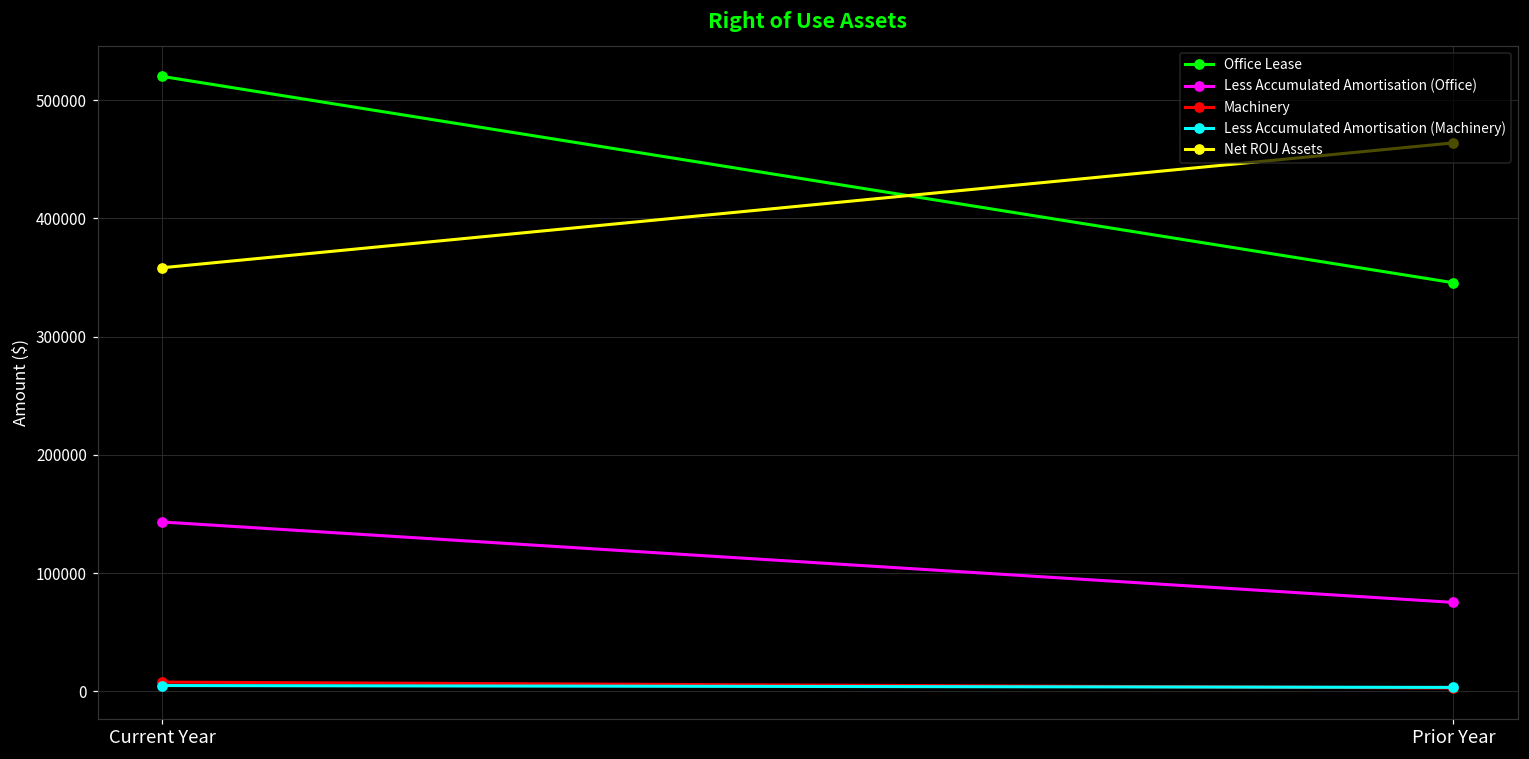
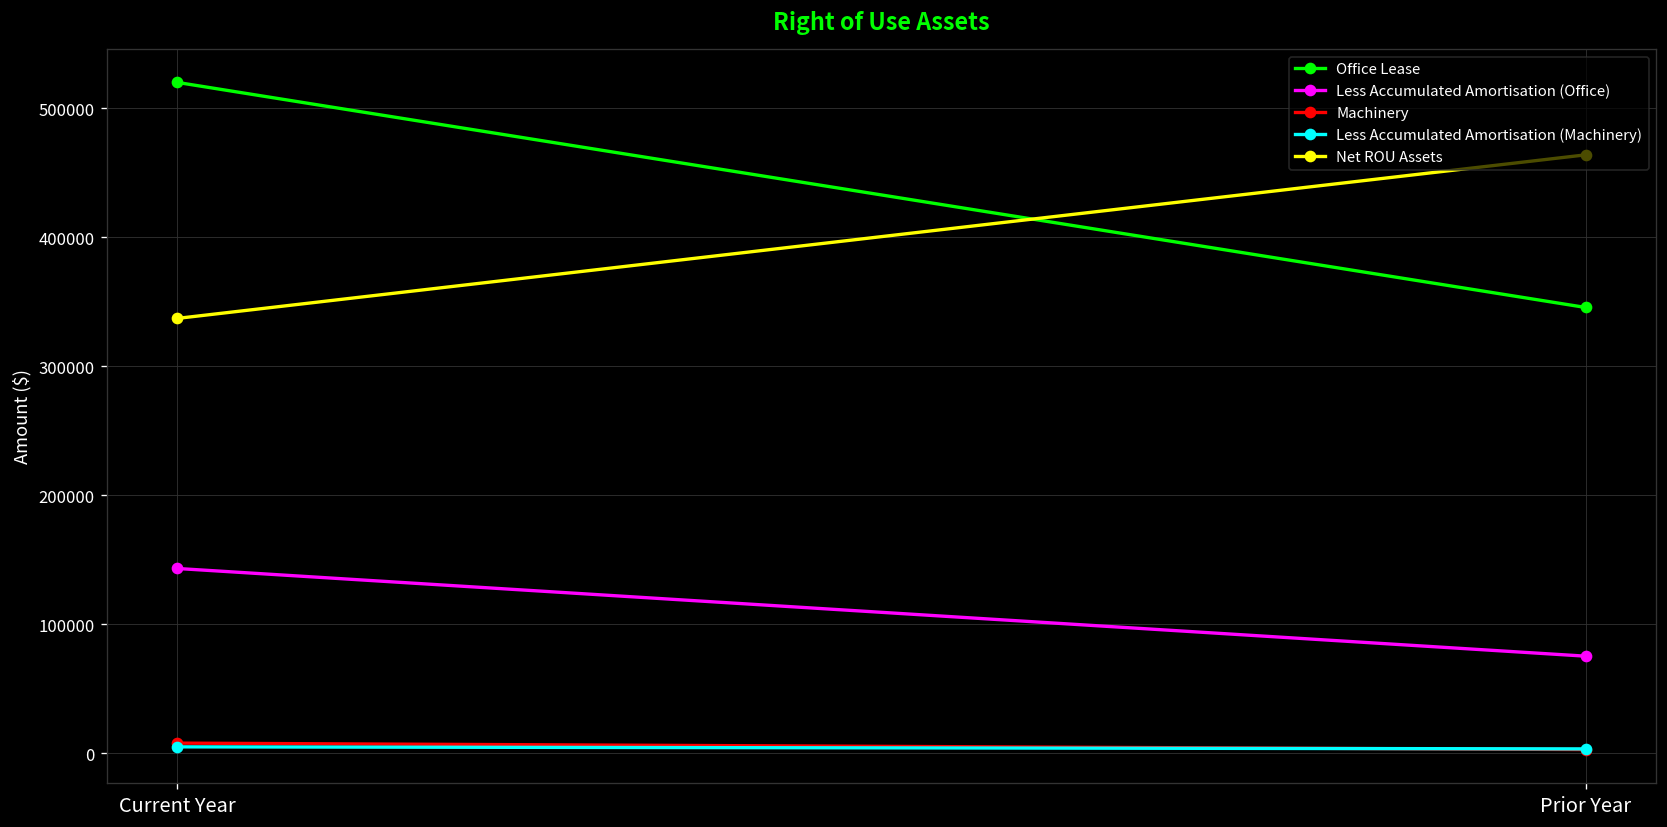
  {
    "Office Lease": {
      "Current Year": 520000,
      "Prior Year": 346000
    },
    "Less Accumulated Amortisation (Office)": {
      "Current Year": 143000,
      "Prior Year": 75000
    },
    "Machinery": {
      "Current Year": 8000
    },
    "Less Accumulated Amortisation (Machinery)": {
      "Current Year": 5000
    },
    "Net ROU Assets": {
-     "Current Year": 358000
+     "Current Year": 337000
    }
  }
